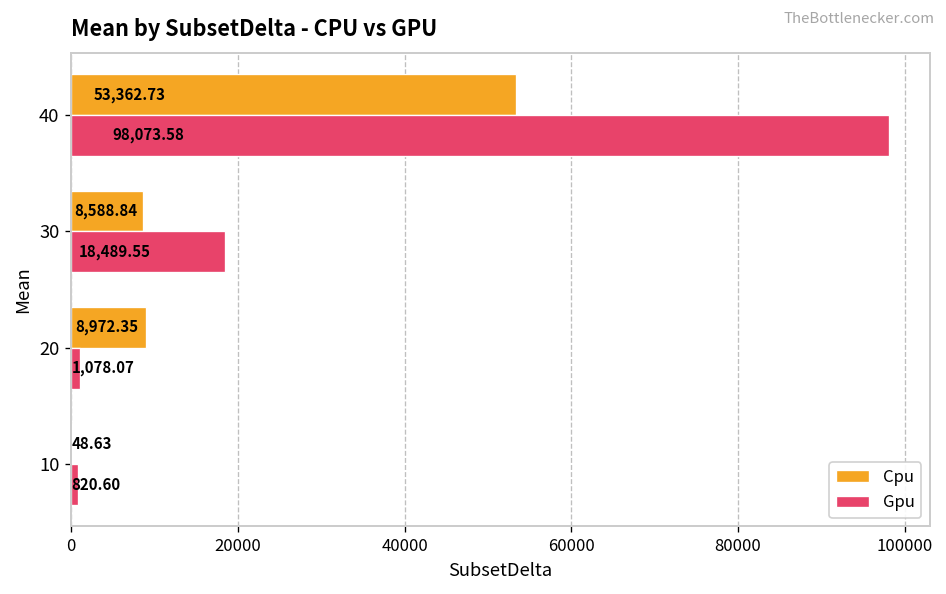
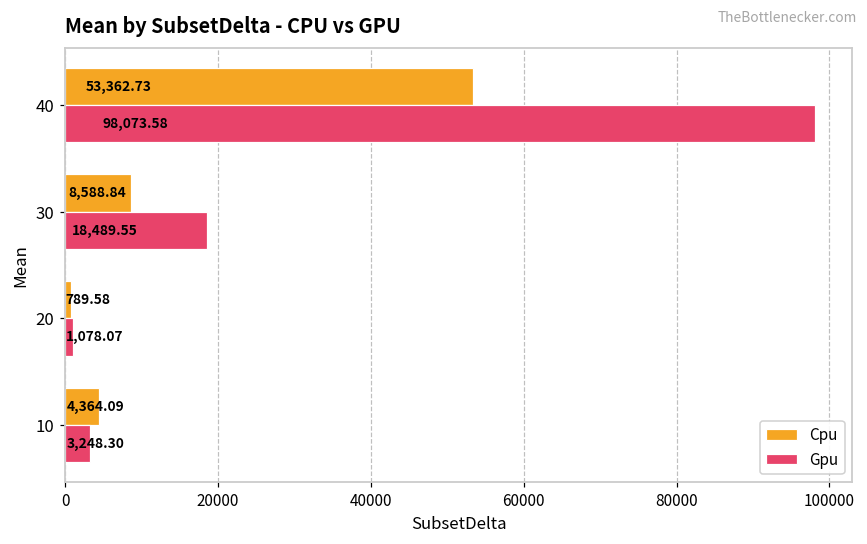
  {
    "Cpu": {
      "40": "53,362.73",
      "30": "8,588.84",
-     "20": "8,972.35",
-     "10": "48.63"
+     "20": "789.58",
+     "10": "4,364.09"
    },
    "Gpu": {
      "40": "98,073.58",
      "30": "18,489.55",
      "20": "1,078.07",
-     "10": "820.60"
+     "10": "3,248.30"
    }
  }
